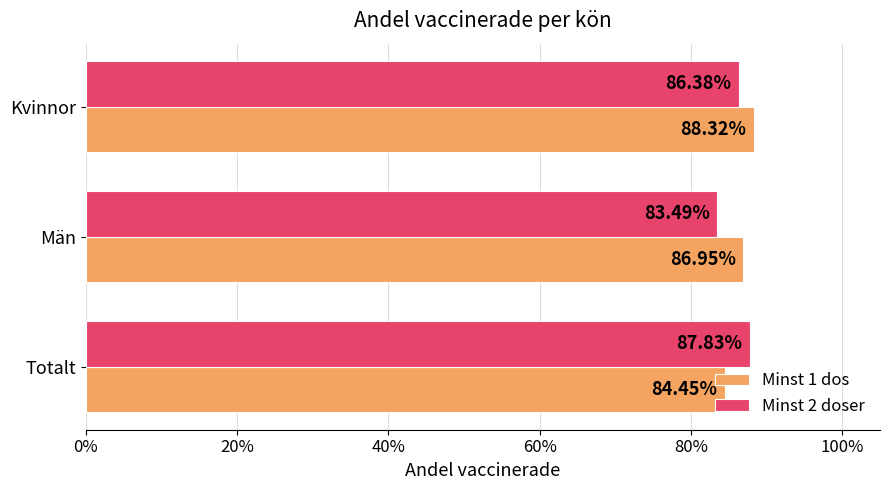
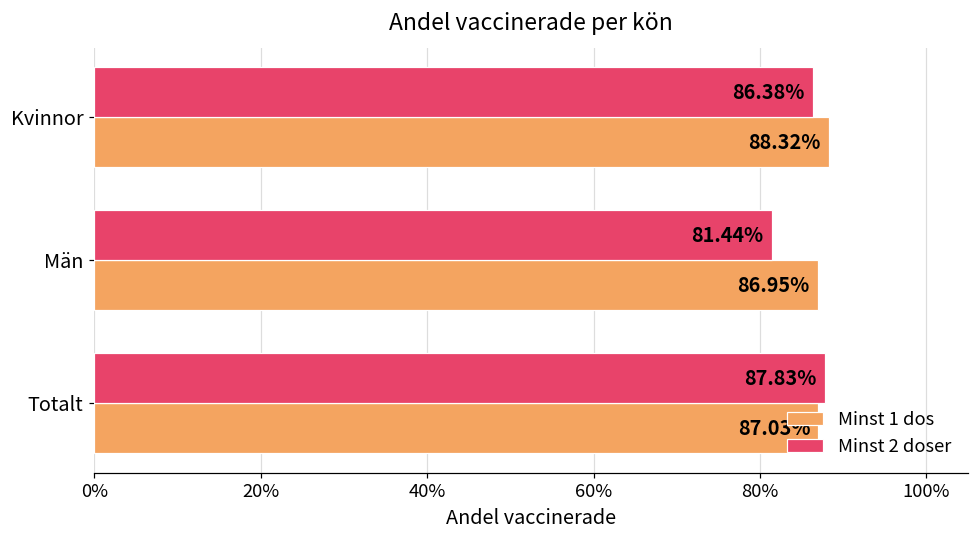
  {
    "Minst 1 dos": {
      "Kvinnor": "88.32%",
      "Män": "86.95%",
-     "Totalt": "84.45%"
+     "Totalt": "87.03%"
    },
    "Minst 2 doser": {
      "Kvinnor": "86.38%",
-     "Män": "83.49%",
+     "Män": "81.44%",
      "Totalt": "87.83%"
    }
  }
